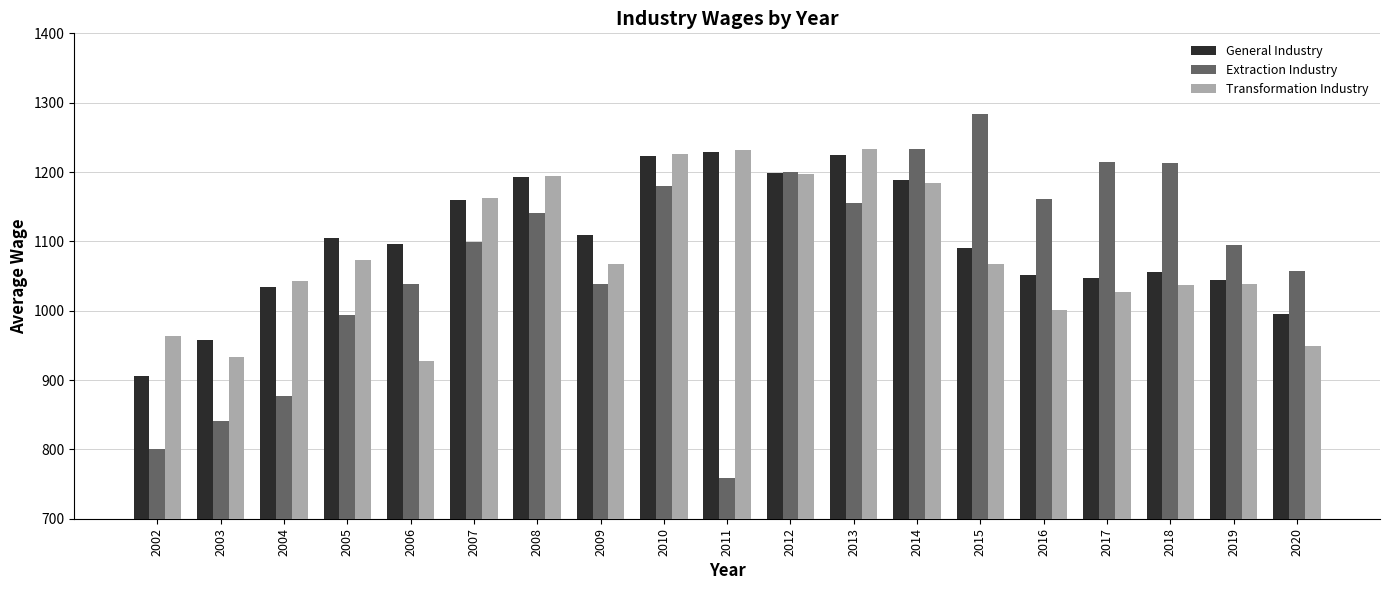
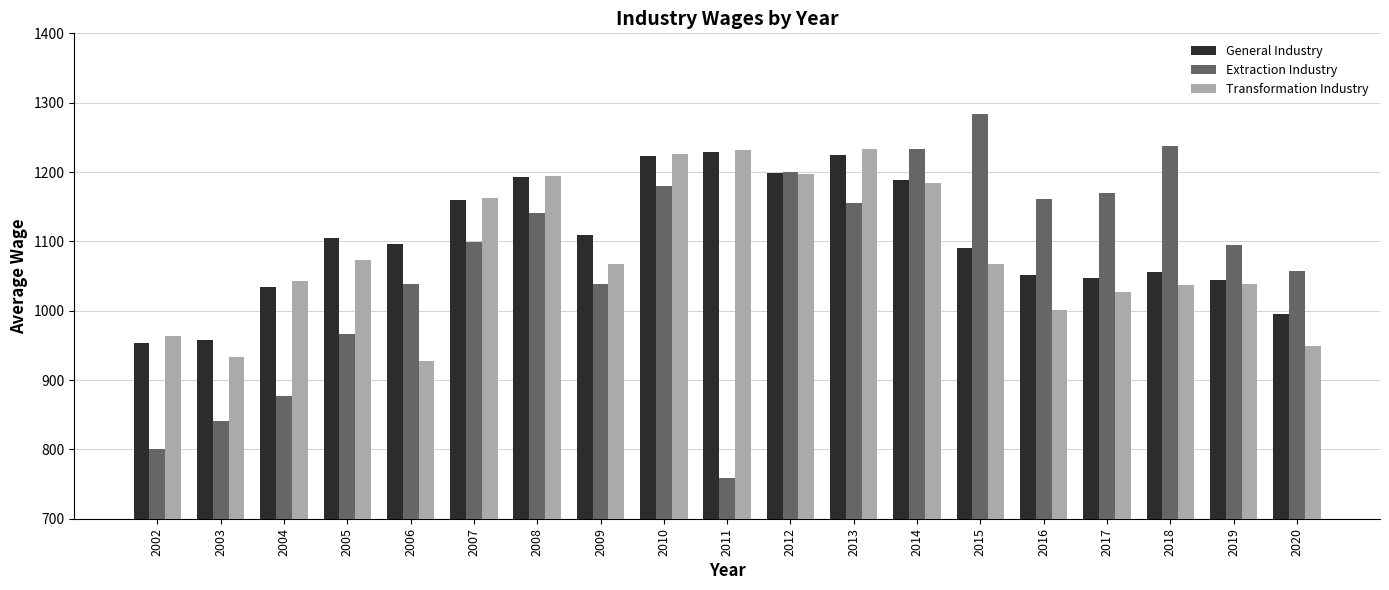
  {
    "General Industry": {
-     "2002": 910,
+     "2002": 950,
      "2003": 960,
      "2004": 1030,
      "2005": 1110,
      "2006": 1100,
      "2007": 1160,
      "2008": 1190,
      "2009": 1110,
      "2010": 1220,
      "2011": 1230,
      "2012": 1200,
      "2013": 1220,
      "2014": 1190,
      "2015": 1090,
      "2016": 1050,
      "2017": 1050,
      "2018": 1060,
      "2019": 1040,
      "2020": 1000
    },
    "Extraction Industry": {
      "2002": 800,
      "2003": 840,
      "2004": 880,
-     "2005": 990,
+     "2005": 970,
      "2006": 1040,
      "2007": 1100,
      "2008": 1140,
      "2009": 1040,
      "2010": 1180,
      "2011": 760,
      "2012": 1200,
      "2013": 1160,
      "2014": 1230,
      "2015": 1280,
      "2016": 1160,
-     "2017": 1210,
-     "2018": 1210,
+     "2017": 1170,
+     "2018": 1240,
      "2019": 1090,
      "2020": 1060
    },
    "Transformation Industry": {
      "2002": 960,
      "2003": 930,
      "2004": 1040,
      "2005": 1070,
      "2006": 930,
      "2007": 1160,
      "2008": 1190,
      "2009": 1070,
      "2010": 1230,
      "2011": 1230,
      "2012": 1200,
      "2013": 1230,
      "2014": 1180,
      "2015": 1070,
      "2016": 1000,
      "2017": 1030,
      "2018": 1040,
      "2019": 1040,
      "2020": 950
    }
  }
